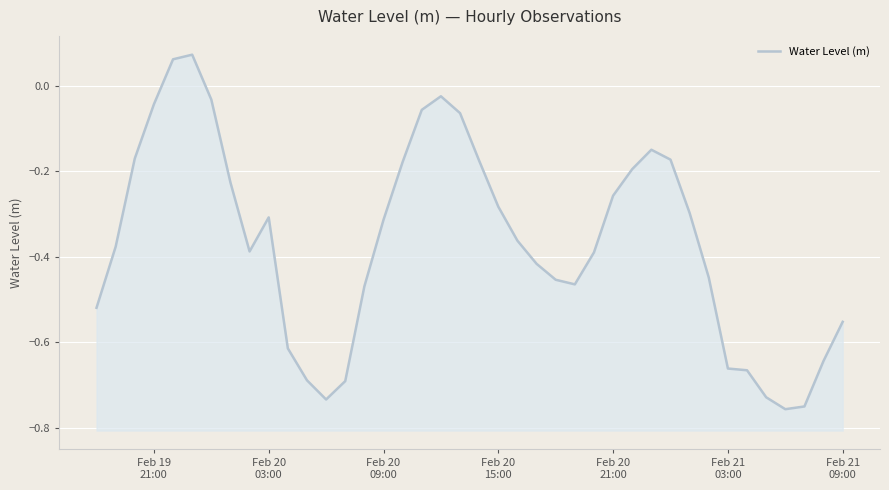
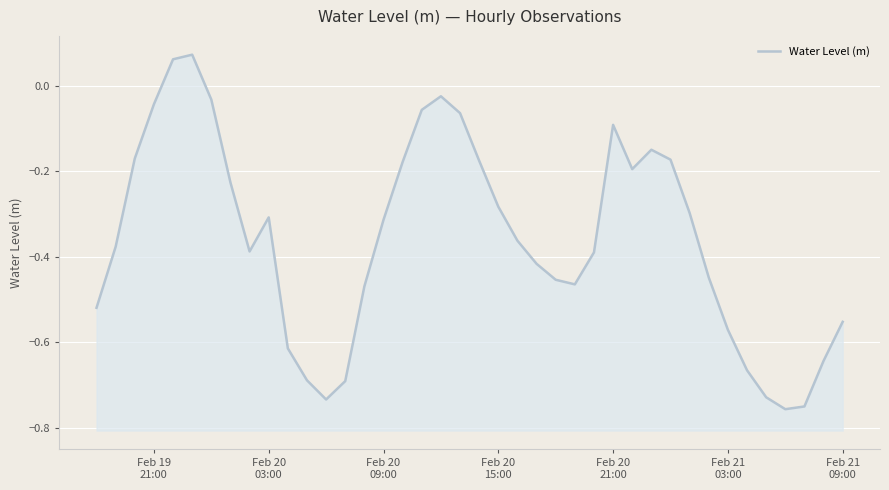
  {
    "Feb 19 21:00": -0.04,
    "Feb 20 03:00": -0.31,
    "Feb 20 09:00": -0.31,
    "Feb 20 15:00": -0.28,
-   "Feb 20 21:00": -0.26,
-   "Feb 21 03:00": -0.66,
+   "Feb 20 21:00": -0.09,
+   "Feb 21 03:00": -0.57,
    "Feb 21 09:00": -0.55
  }
